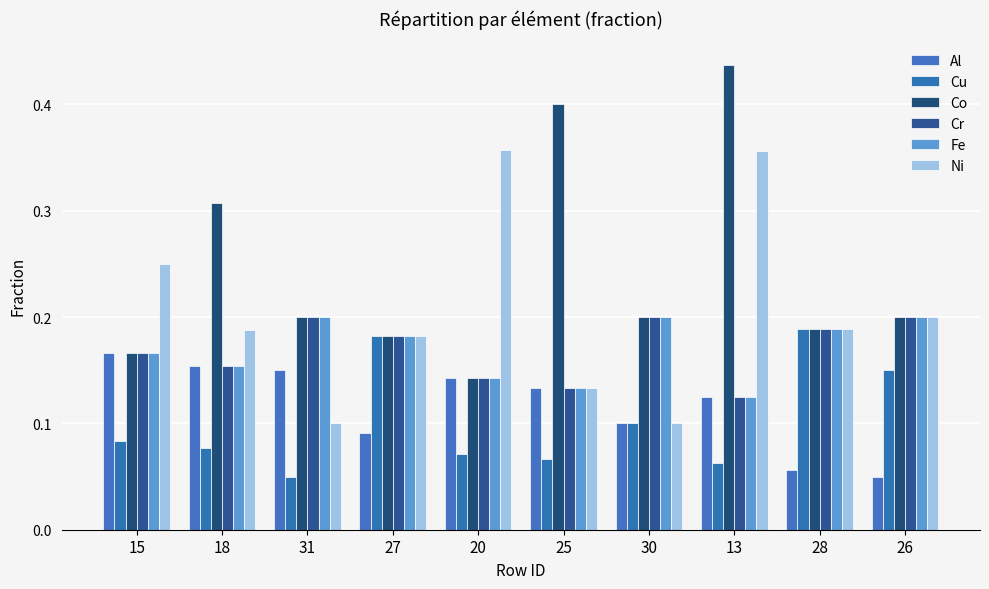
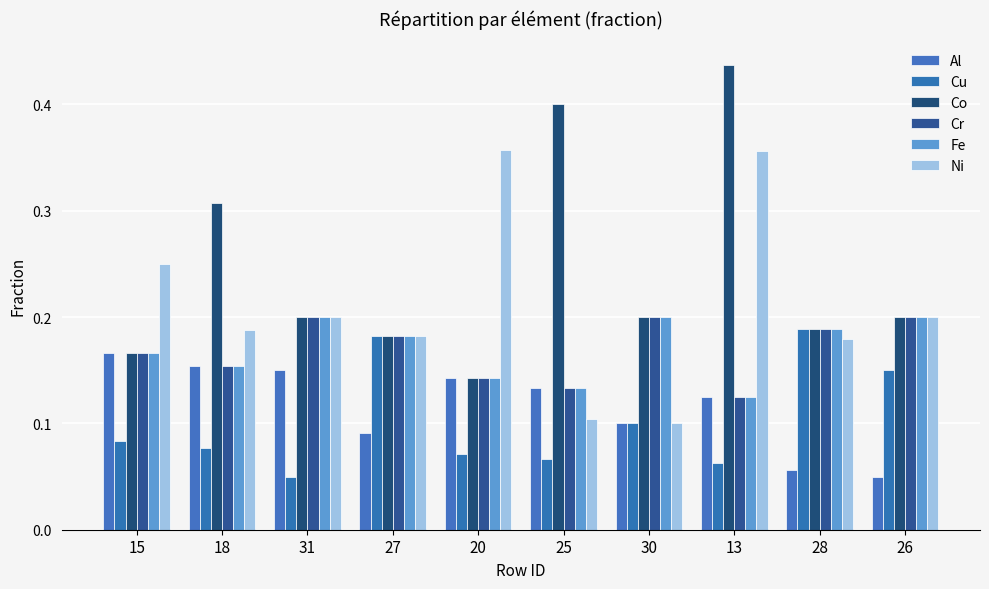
  {
    "Ni": {
      "15": 0.250,
      "18": 0.188,
-     "31": 0.1,
+     "31": 0.2,
      "27": 0.182,
      "20": 0.357,
-     "25": 0.133,
+     "25": 0.104,
      "30": 0.100,
      "13": 0.356,
-     "28": 0.189,
+     "28": 0.179,
      "26": 0.200
    }
  }
